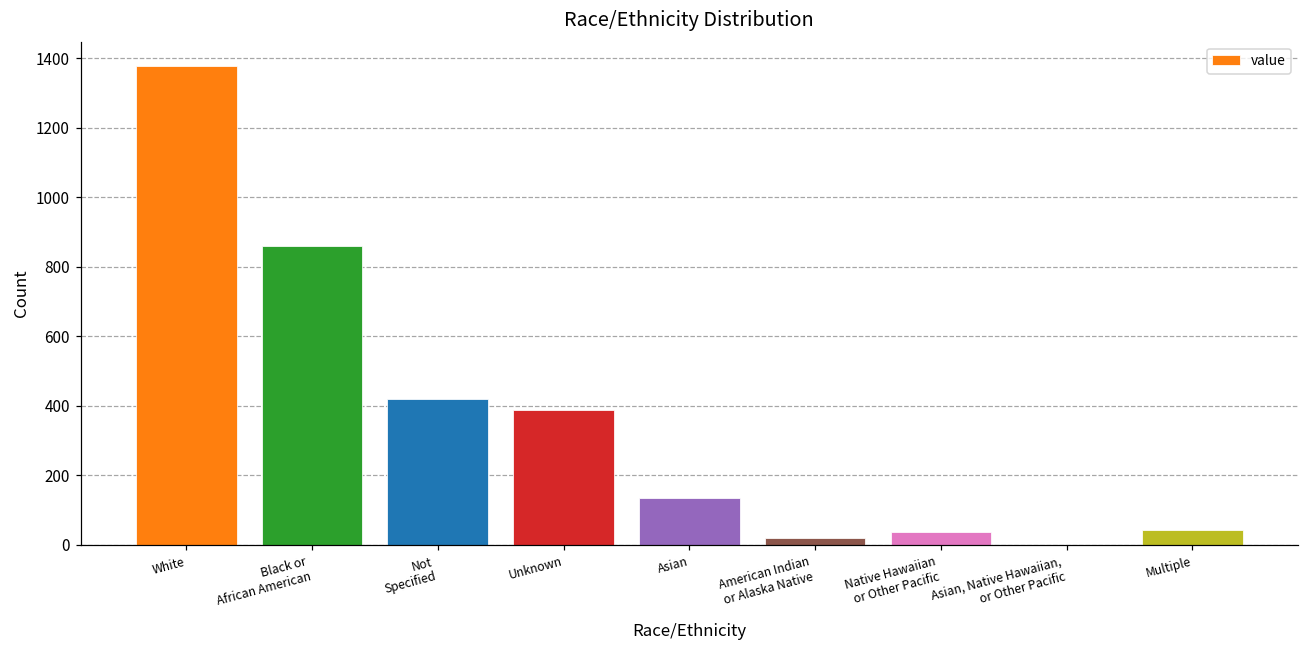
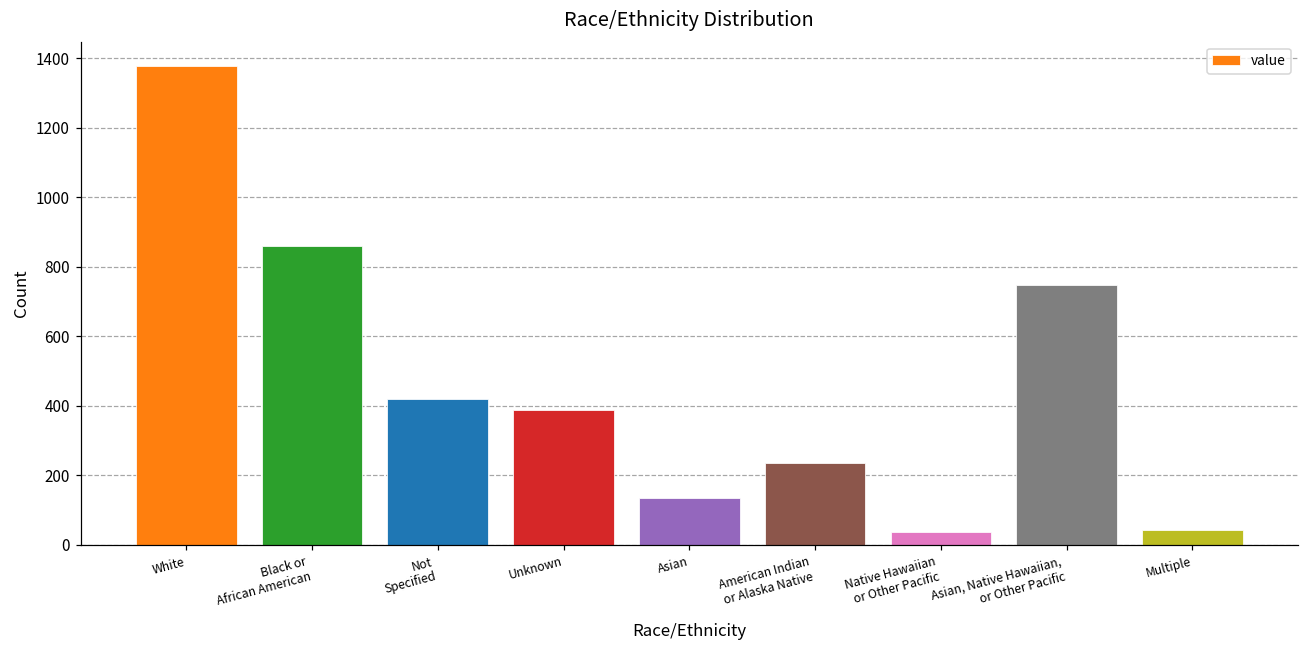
  {
    "White": 1380,
    "Black or African American": 860,
    "Not Specified": 420,
    "Unknown": 390,
    "Asian": 130,
-   "American Indian or Alaska Native": 20,
+   "American Indian or Alaska Native": 240,
    "Native Hawaiian or Other Pacific": 40,
-   "Asian, Native Hawaiian, or Other Pacific": 0,
+   "Asian, Native Hawaiian, or Other Pacific": 750,
    "Multiple": 40
  }
